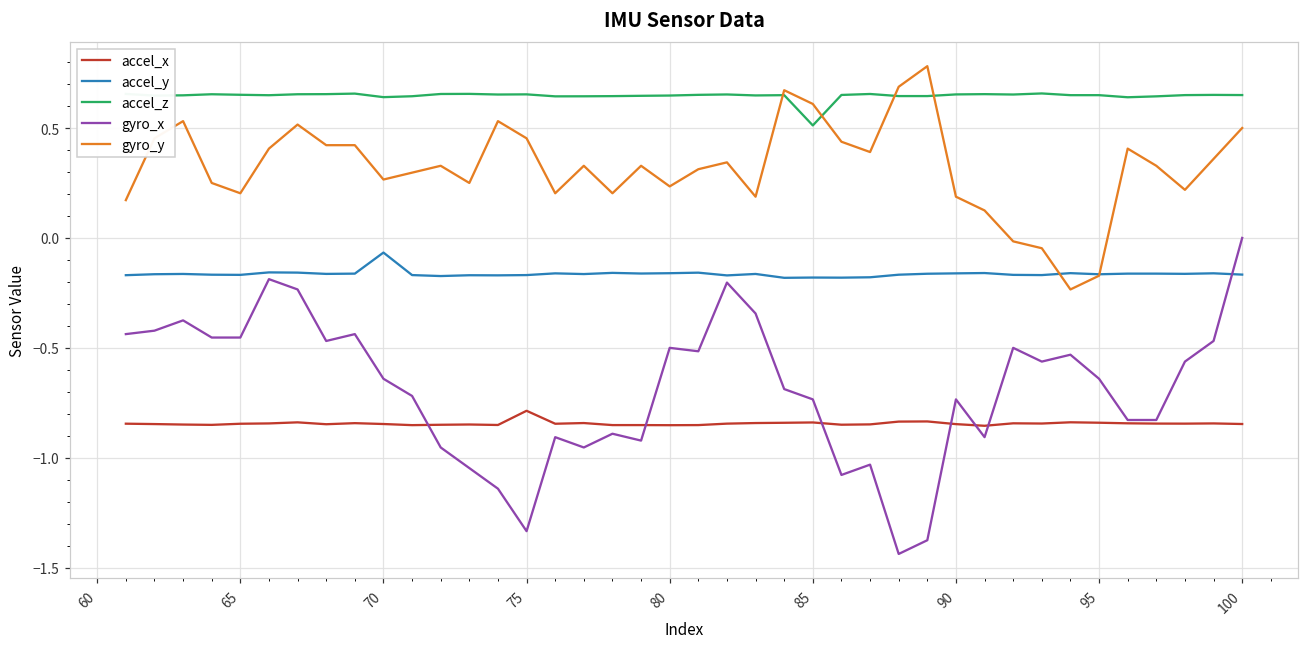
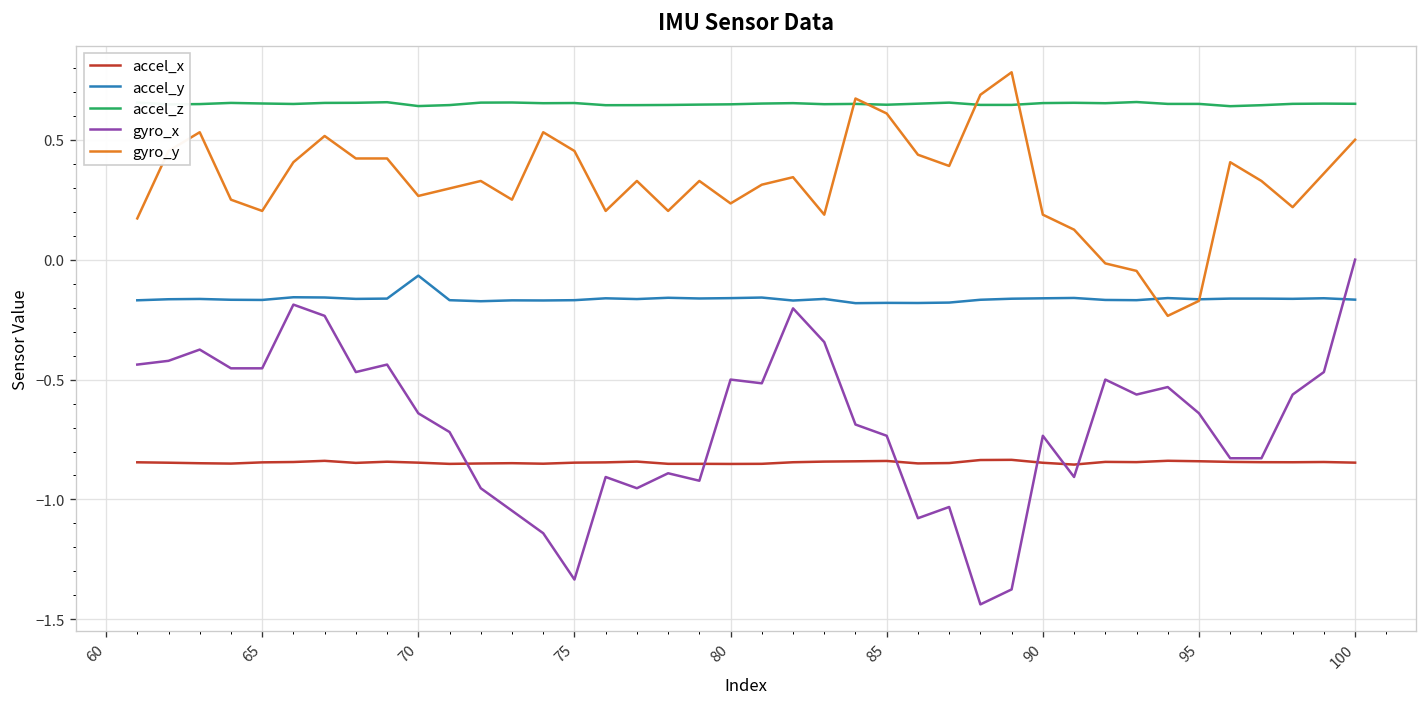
  {
    "accel_x": {
      "65": -0.85,
      "70": -0.85,
-     "75": -0.79,
+     "75": -0.85,
      "80": -0.85,
      "85": -0.84,
      "90": -0.85,
      "95": -0.84,
      "100": -0.85
    },
    "accel_y": {
      "65": -0.17,
      "70": -0.07,
      "75": -0.17,
      "80": -0.16,
      "85": -0.18,
      "90": -0.16,
      "100": -0.17
    },
    "accel_z": {
      "65": 0.65,
      "70": 0.64,
      "75": 0.65,
      "80": 0.65,
-     "85": 0.51,
+     "85": 0.65,
      "90": 0.65,
      "95": 0.65,
      "100": 0.65
    },
    "gyro_x": {
      "65": -0.45,
      "70": -0.64,
      "75": -1.33,
      "80": -0.50,
      "85": -0.73,
      "90": -0.73,
      "95": -0.64,
      "100": 0.00
    },
    "gyro_y": {
      "65": 0.20,
      "70": 0.27,
      "75": 0.45,
      "80": 0.23,
      "85": 0.61,
      "90": 0.19,
      "100": 0.50
    }
  }
